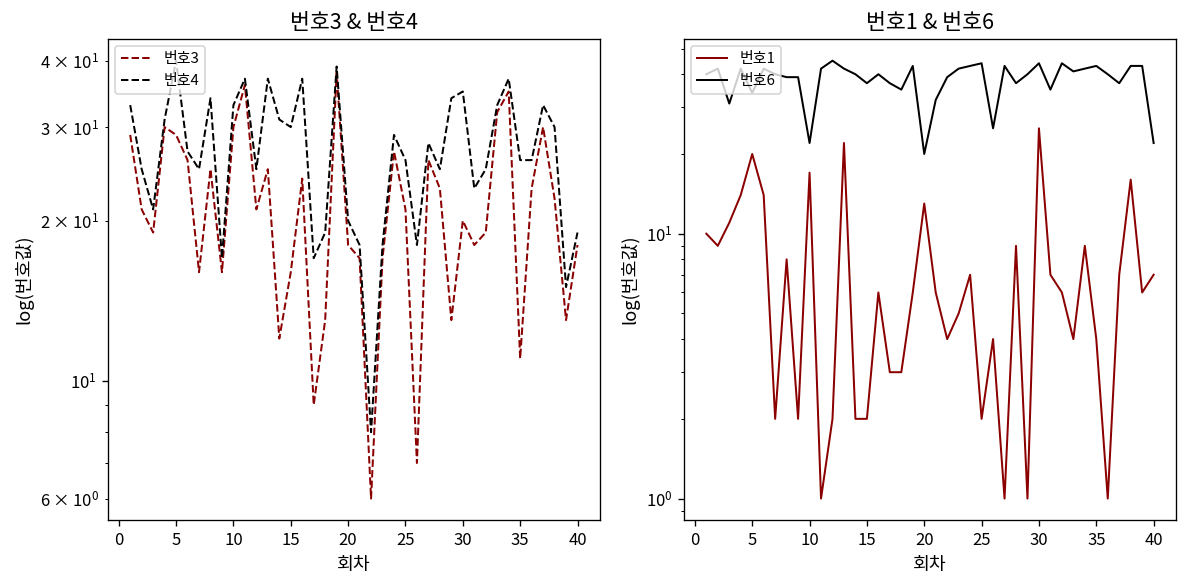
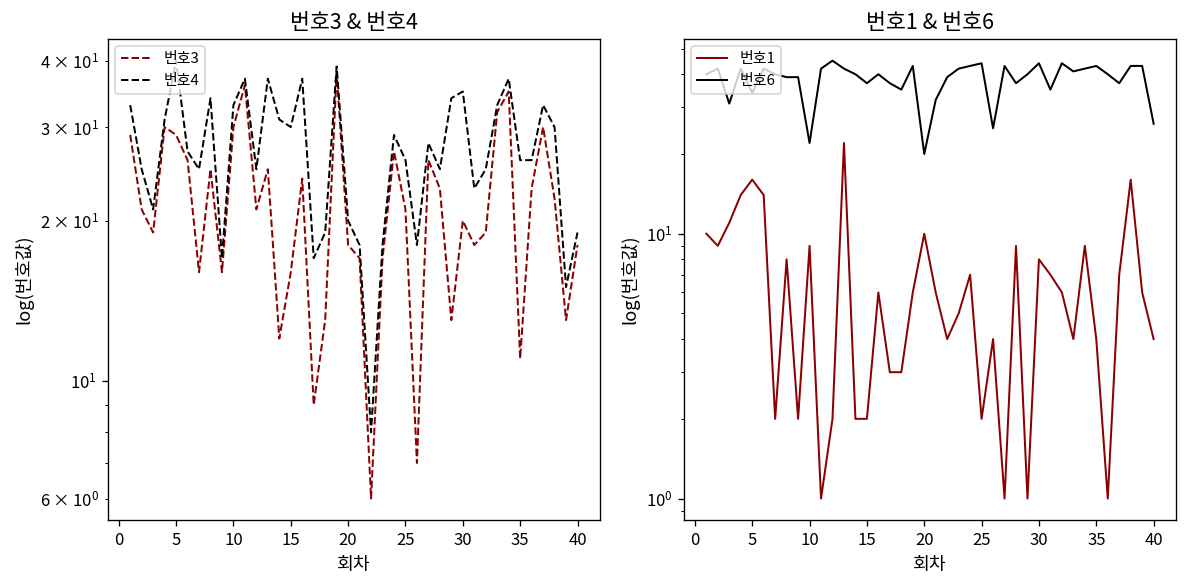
  {
    "번호1 & 번호6": {
      "번호1": {
-       "5": 20,
-       "10": 17,
+       "5": 16,
+       "10": 9,
        "15": 2,
-       "20": 13,
+       "20": 10,
        "25": 2,
-       "30": 25,
+       "30": 8,
        "35": 4,
-       "40": 7
+       "40": 4
      },
      "번호6": {
        "10": 22,
        "15": 37,
        "20": 20,
        "25": 44,
        "30": 44,
        "35": 43,
-       "40": 22
+       "40": 26
      }
    }
  }
